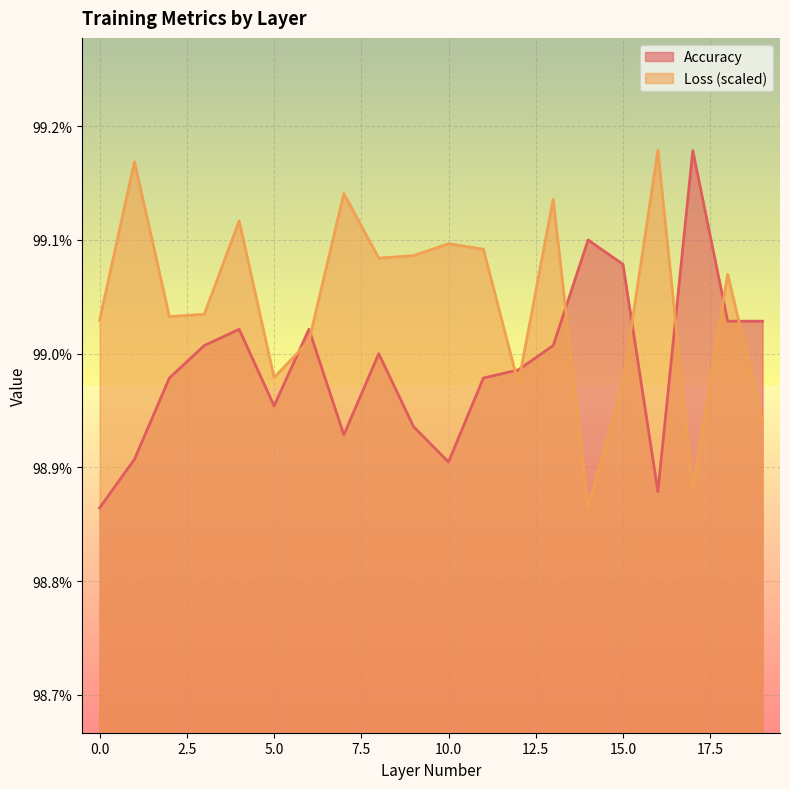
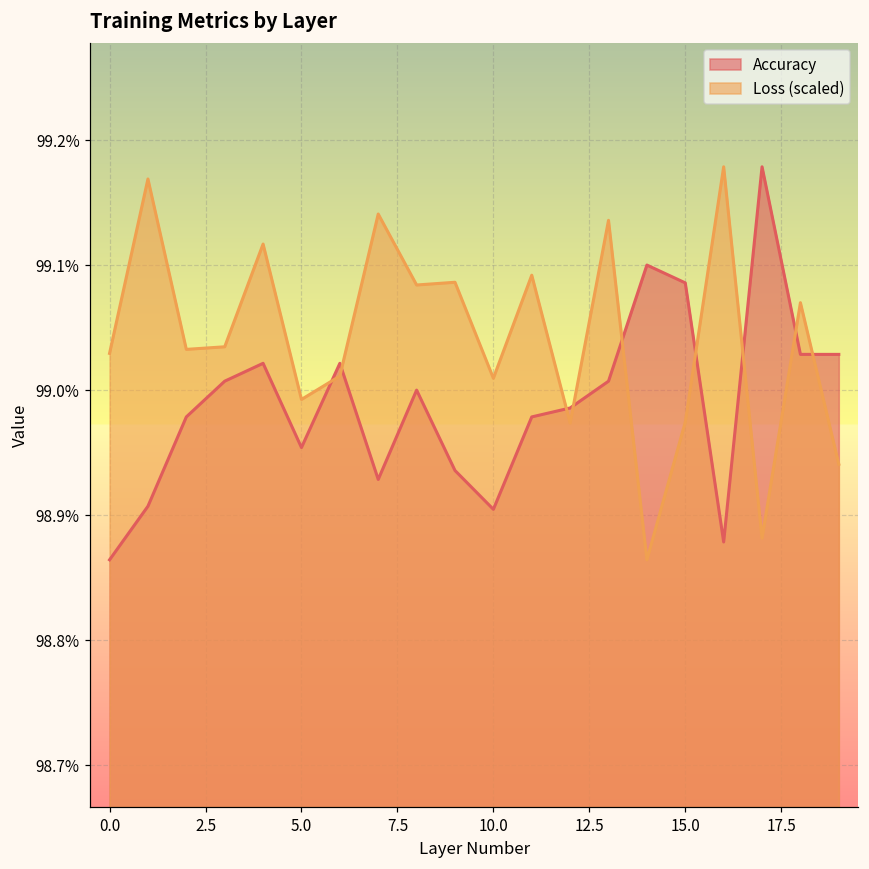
  {
    "Accuracy": {
      "0.0": "98.864%",
      "5.0": "98.954%",
      "10.0": "98.905%",
-     "15.0": "99.079%"
+     "15.0": "99.086%"
    },
    "Loss (scaled)": {
      "0.0": "99.029%",
-     "5.0": "98.979%",
-     "10.0": "99.097%",
+     "5.0": "98.993%",
+     "10.0": "99.009%",
      "15.0": "98.974%"
    }
  }
